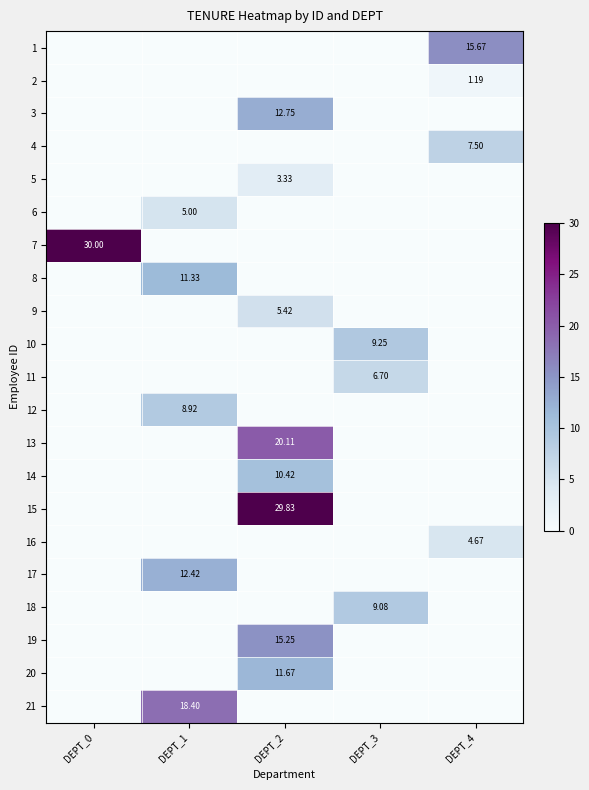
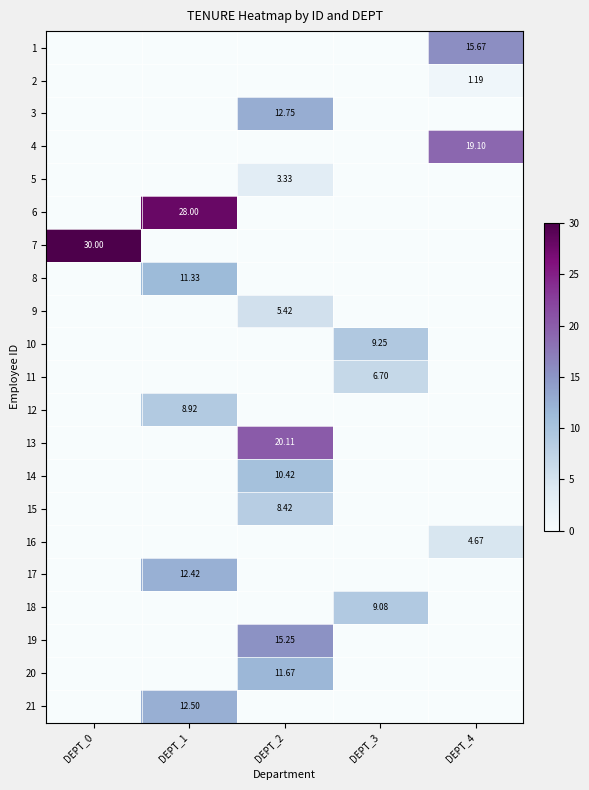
  {
    "1": {
      "DEPT_4": 15.67
    },
    "2": {
      "DEPT_4": 1.19
    },
    "3": {
      "DEPT_2": 12.75
    },
    "4": {
-     "DEPT_4": 7.50
+     "DEPT_4": 19.10
    },
    "5": {
      "DEPT_2": 3.33
    },
    "6": {
-     "DEPT_1": 5.00
+     "DEPT_1": 28.00
    },
    "7": {
      "DEPT_0": 30.00
    },
    "8": {
      "DEPT_1": 11.33
    },
    "9": {
      "DEPT_2": 5.42
    },
    "10": {
      "DEPT_3": 9.25
    },
    "11": {
      "DEPT_3": 6.70
    },
    "12": {
      "DEPT_1": 8.92
    },
    "13": {
      "DEPT_2": 20.11
    },
    "14": {
      "DEPT_2": 10.42
    },
    "15": {
-     "DEPT_2": 29.83
+     "DEPT_2": 8.42
    },
    "16": {
      "DEPT_4": 4.67
    },
    "17": {
      "DEPT_1": 12.42
    },
    "18": {
      "DEPT_3": 9.08
    },
    "19": {
      "DEPT_2": 15.25
    },
    "20": {
      "DEPT_2": 11.67
    },
    "21": {
-     "DEPT_1": 18.40
+     "DEPT_1": 12.50
    }
  }
